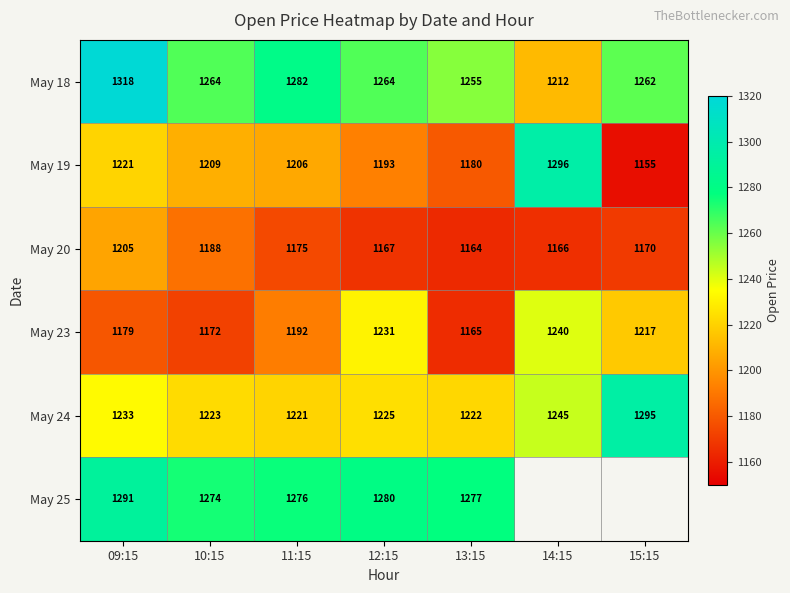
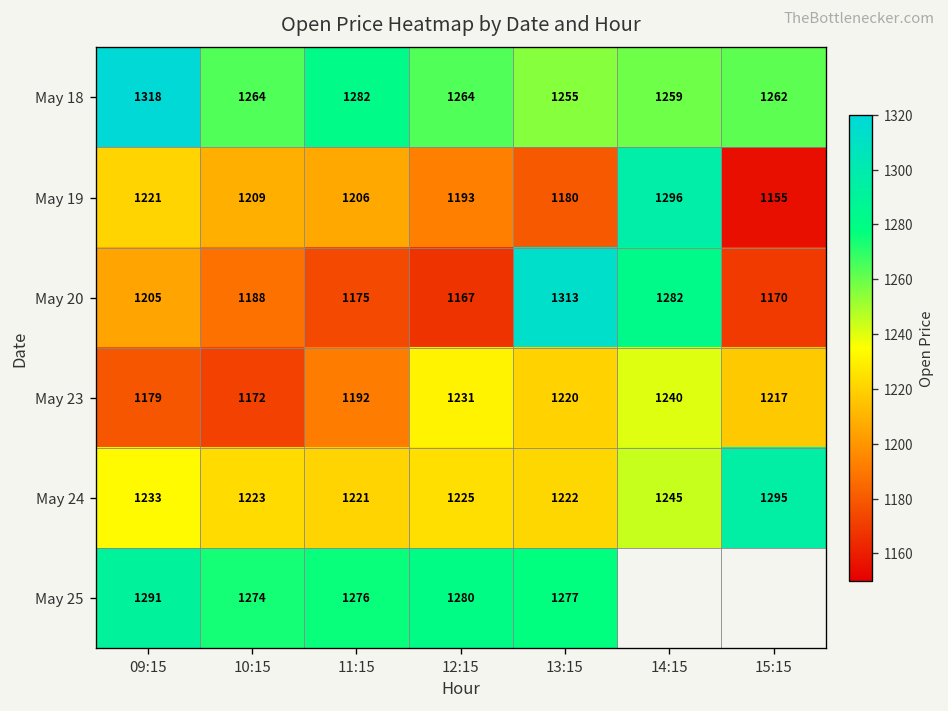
  {
    "May 18": {
      "09:15": 1318,
      "10:15": 1264,
      "11:15": 1282,
      "12:15": 1264,
      "13:15": 1255,
-     "14:15": 1212,
+     "14:15": 1259,
      "15:15": 1262
    },
    "May 19": {
      "09:15": 1221,
      "10:15": 1209,
      "11:15": 1206,
      "12:15": 1193,
      "13:15": 1180,
      "14:15": 1296,
      "15:15": 1155
    },
    "May 20": {
      "09:15": 1205,
      "10:15": 1188,
      "11:15": 1175,
      "12:15": 1167,
-     "13:15": 1164,
-     "14:15": 1166,
+     "13:15": 1313,
+     "14:15": 1282,
      "15:15": 1170
    },
    "May 23": {
      "09:15": 1179,
      "10:15": 1172,
      "11:15": 1192,
      "12:15": 1231,
-     "13:15": 1165,
+     "13:15": 1220,
      "14:15": 1240,
      "15:15": 1217
    },
    "May 24": {
      "09:15": 1233,
      "10:15": 1223,
      "11:15": 1221,
      "12:15": 1225,
      "13:15": 1222,
      "14:15": 1245,
      "15:15": 1295
    },
    "May 25": {
      "09:15": 1291,
      "10:15": 1274,
      "11:15": 1276,
      "12:15": 1280,
      "13:15": 1277
    }
  }
